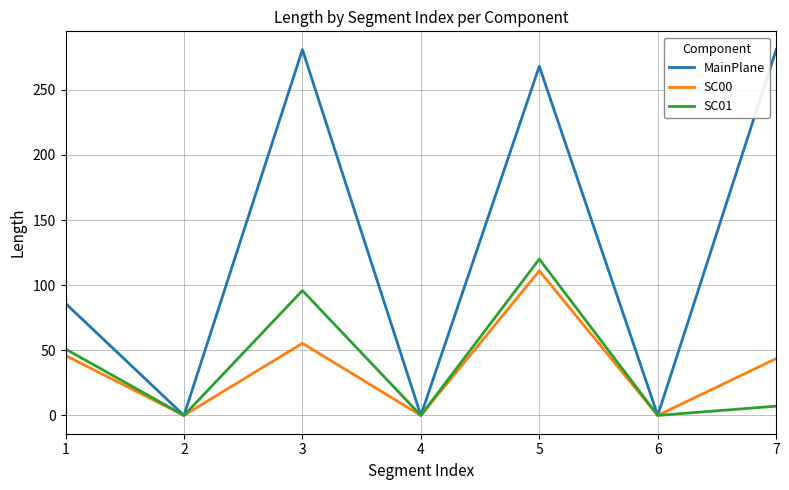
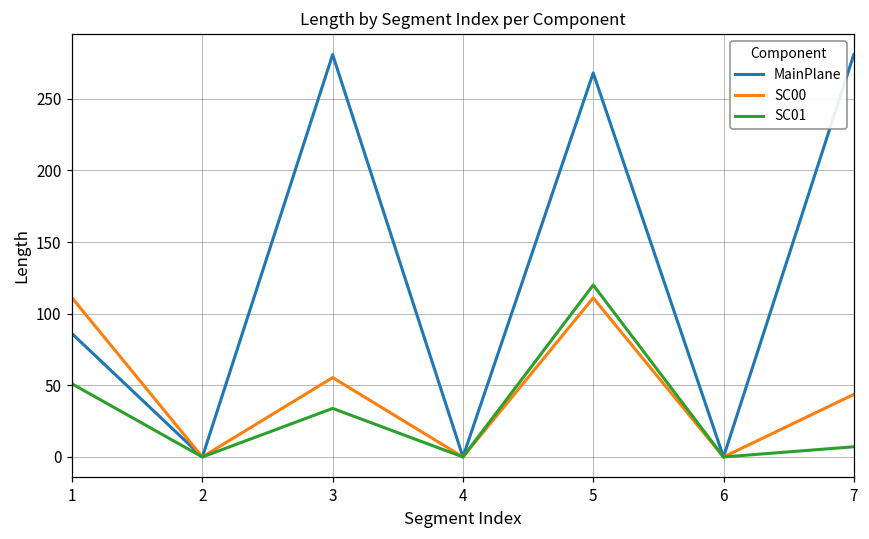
  {
    "MainPlane": {
      "1": 86,
      "3": 281,
      "5": 268,
      "7": 281
    },
    "SC00": {
-     "1": 46,
+     "1": 111,
      "3": 55,
      "5": 111,
      "7": 44
    },
    "SC01": {
      "1": 51,
-     "3": 96,
+     "3": 34,
      "5": 120,
      "7": 7
    }
  }
